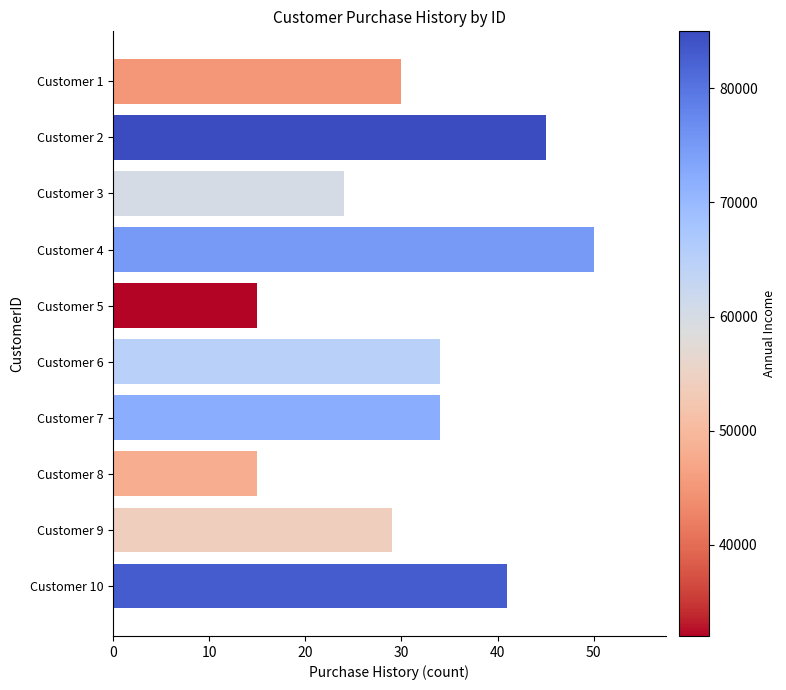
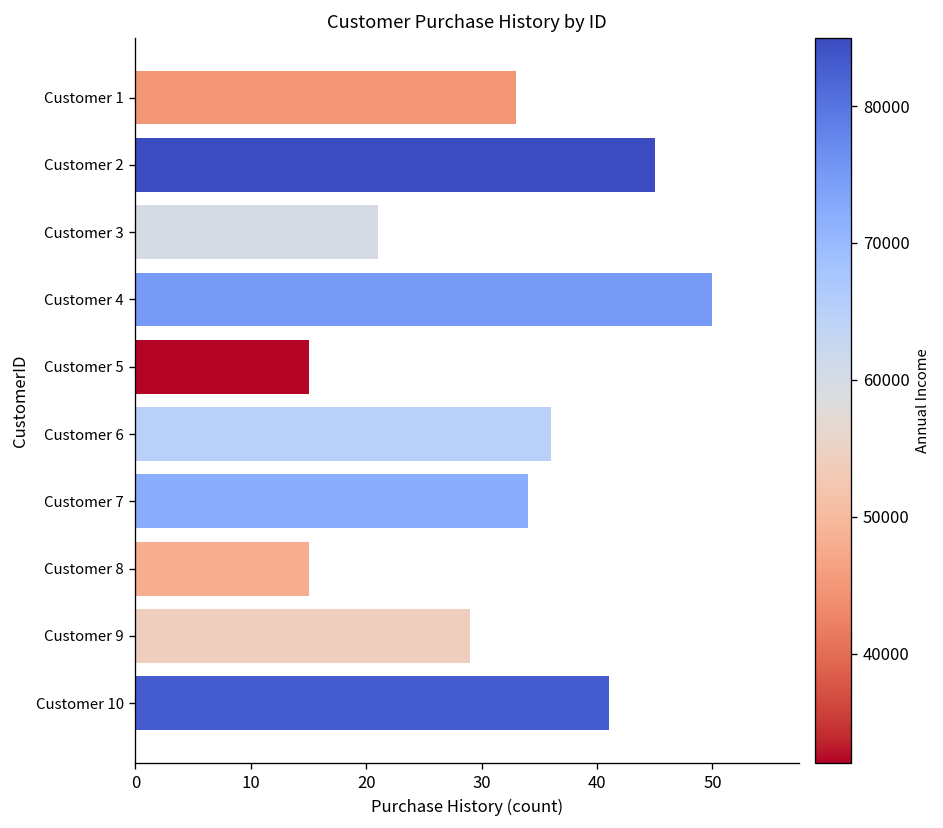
  {
-   "Customer 1": 30,
+   "Customer 1": 33,
    "Customer 2": 45,
-   "Customer 3": 24,
+   "Customer 3": 21,
    "Customer 4": 50,
    "Customer 5": 15,
-   "Customer 6": 34,
+   "Customer 6": 36,
    "Customer 7": 34,
    "Customer 8": 15,
    "Customer 9": 29,
    "Customer 10": 41
  }
